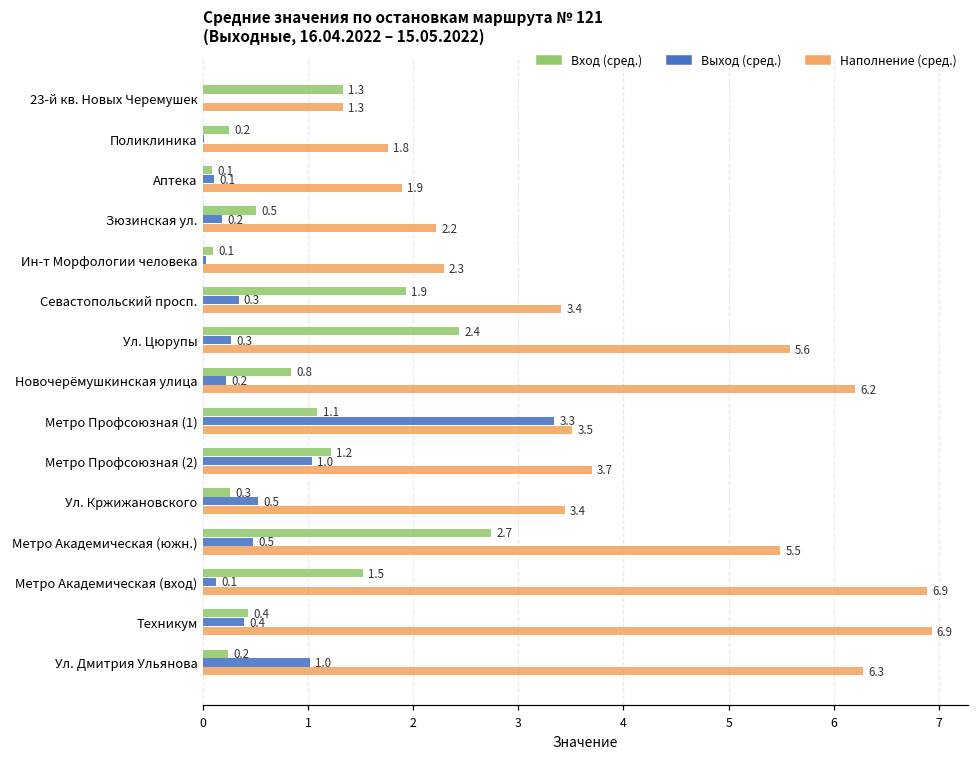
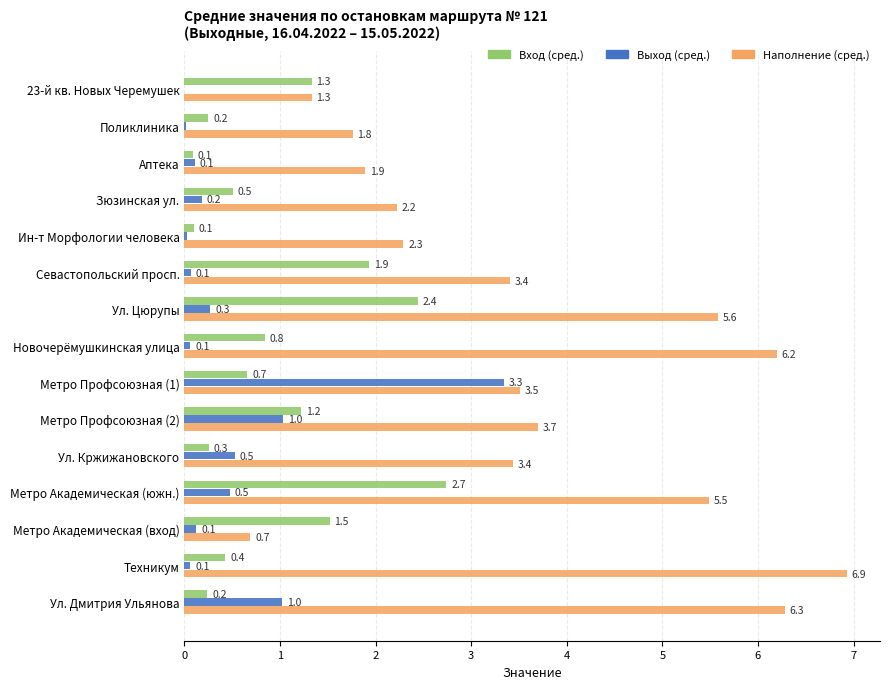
  {
    "Вход (сред.)": {
      "23-й кв. Новых Черемушек": 1.3,
      "Поликлиника": 0.2,
      "Зюзинская ул.": 0.5,
      "Ин-т Морфологии человека": 0.1,
      "Севастопольский просп.": 1.9,
      "Ул. Цюрупы": 2.4,
      "Новочерёмушкинская улица": 0.8,
-     "Метро Профсоюзная (1)": 1.1,
+     "Метро Профсоюзная (1)": 0.7,
      "Метро Профсоюзная (2)": 1.2,
      "Ул. Кржижановского": 0.3,
      "Метро Академическая (южн.)": 2.7,
      "Метро Академическая (вход)": 1.5,
      "Техникум": 0.4,
      "Ул. Дмитрия Ульянова": 0.2
    },
    "Выход (сред.)": {
      "Зюзинская ул.": 0.2,
-     "Севастопольский просп.": 0.3,
+     "Севастопольский просп.": 0.1,
      "Ул. Цюрупы": 0.3,
-     "Новочерёмушкинская улица": 0.2,
+     "Новочерёмушкинская улица": 0.1,
      "Метро Профсоюзная (1)": 3.3,
      "Метро Профсоюзная (2)": 1.0,
      "Ул. Кржижановского": 0.5,
      "Метро Академическая (южн.)": 0.5,
      "Метро Академическая (вход)": 0.1,
-     "Техникум": 0.4,
+     "Техникум": 0.1,
      "Ул. Дмитрия Ульянова": 1.0
    },
    "Наполнение (сред.)": {
      "23-й кв. Новых Черемушек": 1.3,
      "Поликлиника": 1.8,
      "Аптека": 1.9,
      "Зюзинская ул.": 2.2,
      "Ин-т Морфологии человека": 2.3,
      "Севастопольский просп.": 3.4,
      "Ул. Цюрупы": 5.6,
      "Новочерёмушкинская улица": 6.2,
      "Метро Профсоюзная (1)": 3.5,
      "Метро Профсоюзная (2)": 3.7,
      "Ул. Кржижановского": 3.4,
      "Метро Академическая (южн.)": 5.5,
-     "Метро Академическая (вход)": 6.9,
+     "Метро Академическая (вход)": 0.7,
      "Техникум": 6.9,
      "Ул. Дмитрия Ульянова": 6.3
    }
  }
